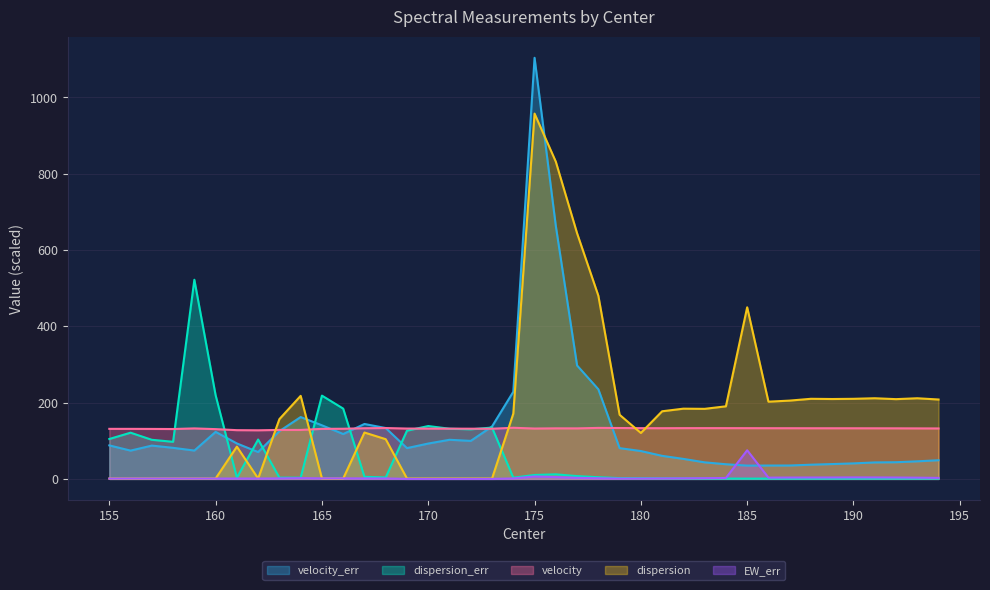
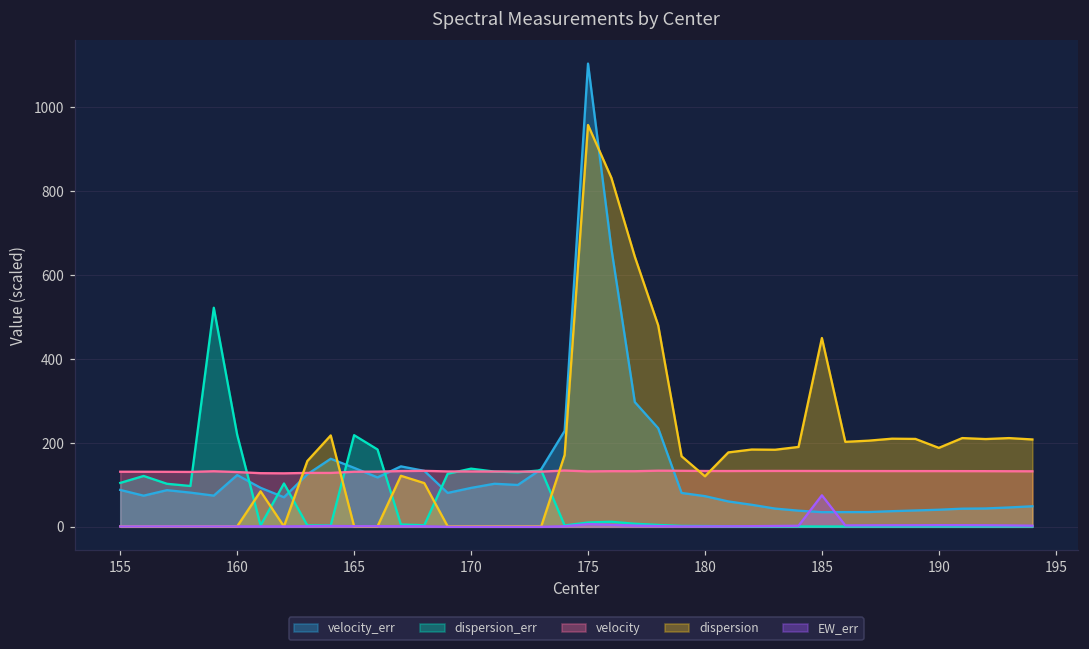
  {
    "velocity": {
      "155": 130,
      "160": 130,
      "165": 130,
      "175": 130,
      "180": 130,
      "185": 130,
      "190": 130
    },
    "dispersion": {
      "175": 960,
      "180": 120,
      "185": 450,
-     "190": 210
+     "190": 190
    },
    "EW_err": {
      "185": 80
    }
  }
